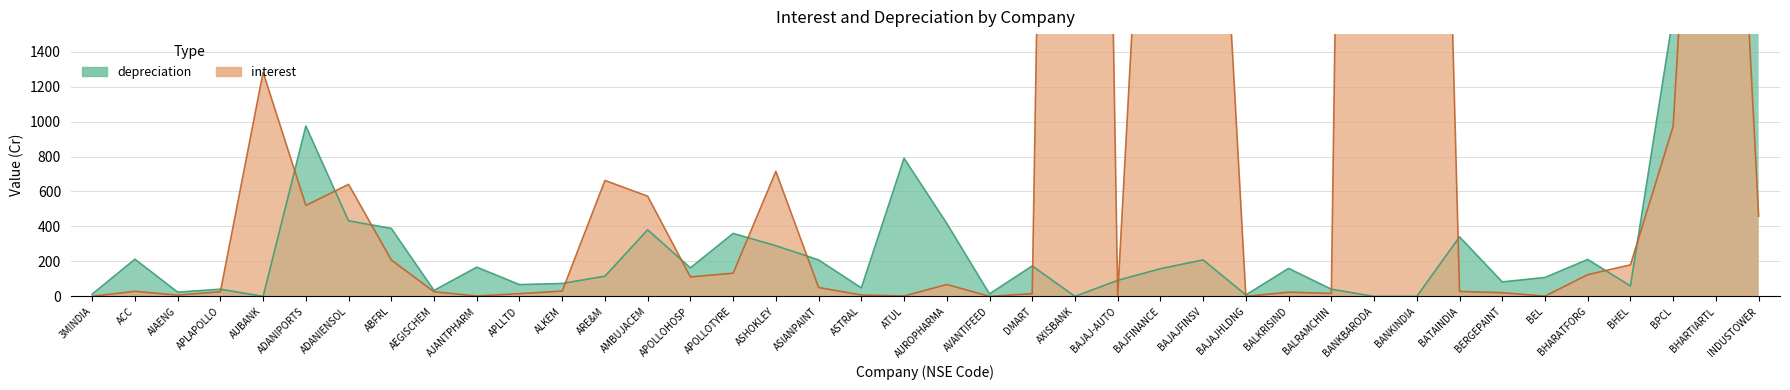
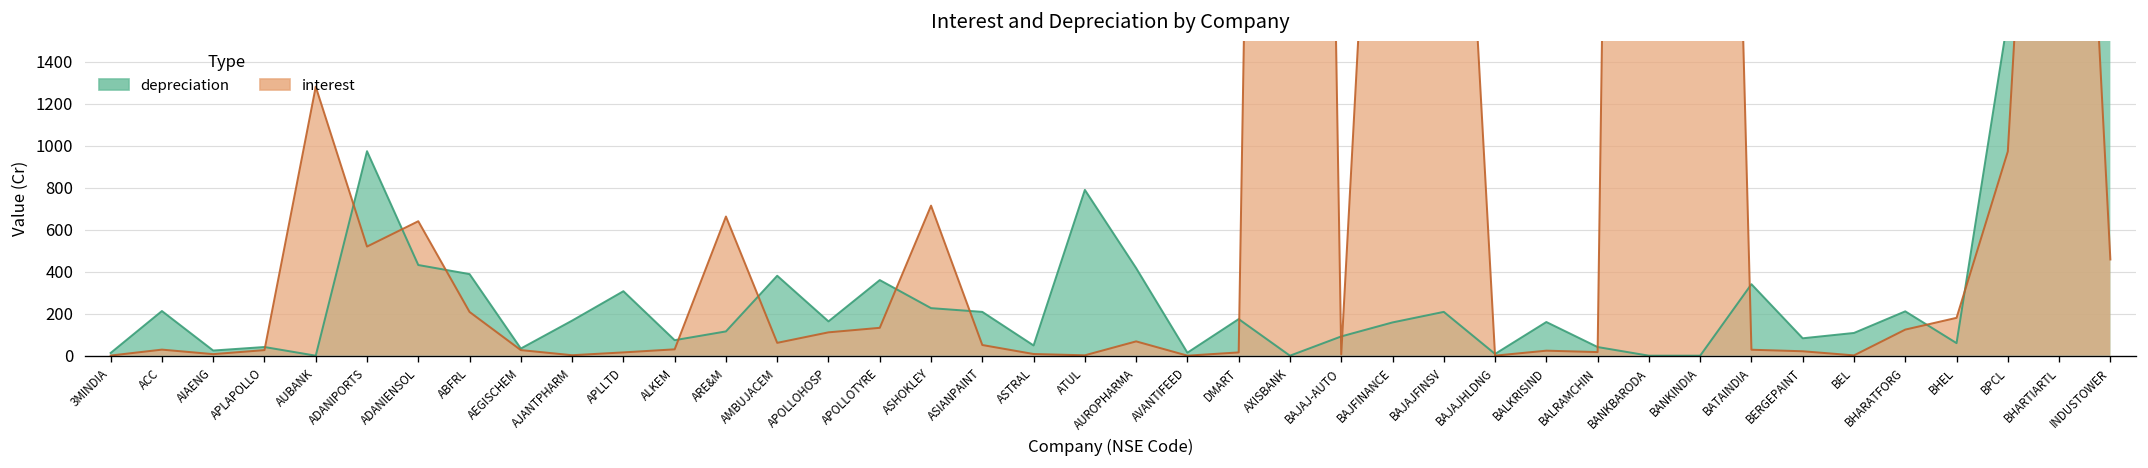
  {
    "depreciation": {
      "ACC": 210,
      "AIAENG": 20,
      "APLAPOLLO": 40,
      "AUBANK": 0,
      "ADANIPORTS": 970,
      "ADANIENSOL": 430,
      "ABFRL": 390,
      "AJANTPHARM": 170,
-     "APLLTD": 70,
+     "APLLTD": 310,
      "ALKEM": 70,
      "ARE&M": 120,
      "AMBUJACEM": 380,
      "APOLLOHOSP": 160,
      "APOLLOTYRE": 360,
-     "ASHOKLEY": 290,
+     "ASHOKLEY": 230,
      "ASIANPAINT": 210,
      "ASTRAL": 50,
      "ATUL": 790,
      "AUROPHARMA": 420,
      "DMART": 170,
      "AXISBANK": 0,
      "BAJAJ-AUTO": 90,
      "BAJFINANCE": 160,
      "BAJAJFINSV": 210,
      "BALKRISIND": 160,
      "BALRAMCHIN": 40,
      "BANKBARODA": 0,
      "BANKINDIA": 0,
      "BATAINDIA": 340,
      "BERGEPAINT": 80,
      "BEL": 110,
      "BHARATFORG": 210,
      "BHEL": 60
    },
    "interest": {
      "ACC": 30,
      "AIAENG": 10,
      "APLAPOLLO": 30,
      "AUBANK": 1280,
      "ADANIPORTS": 520,
      "ADANIENSOL": 640,
      "ABFRL": 210,
      "AJANTPHARM": 0,
      "APLLTD": 20,
      "ALKEM": 30,
      "ARE&M": 660,
-     "AMBUJACEM": 570,
+     "AMBUJACEM": 60,
      "APOLLOHOSP": 110,
      "APOLLOTYRE": 130,
      "ASHOKLEY": 720,
      "ASIANPAINT": 50,
      "ASTRAL": 10,
      "ATUL": 0,
      "AUROPHARMA": 70,
      "DMART": 20,
      "BAJAJ-AUTO": 10,
      "BALKRISIND": 20,
      "BALRAMCHIN": 20,
      "BATAINDIA": 30,
      "BERGEPAINT": 20,
      "BEL": 0,
      "BHARATFORG": 120,
      "BHEL": 180,
      "BPCL": 970,
      "INDUSTOWER": 460
    }
  }
